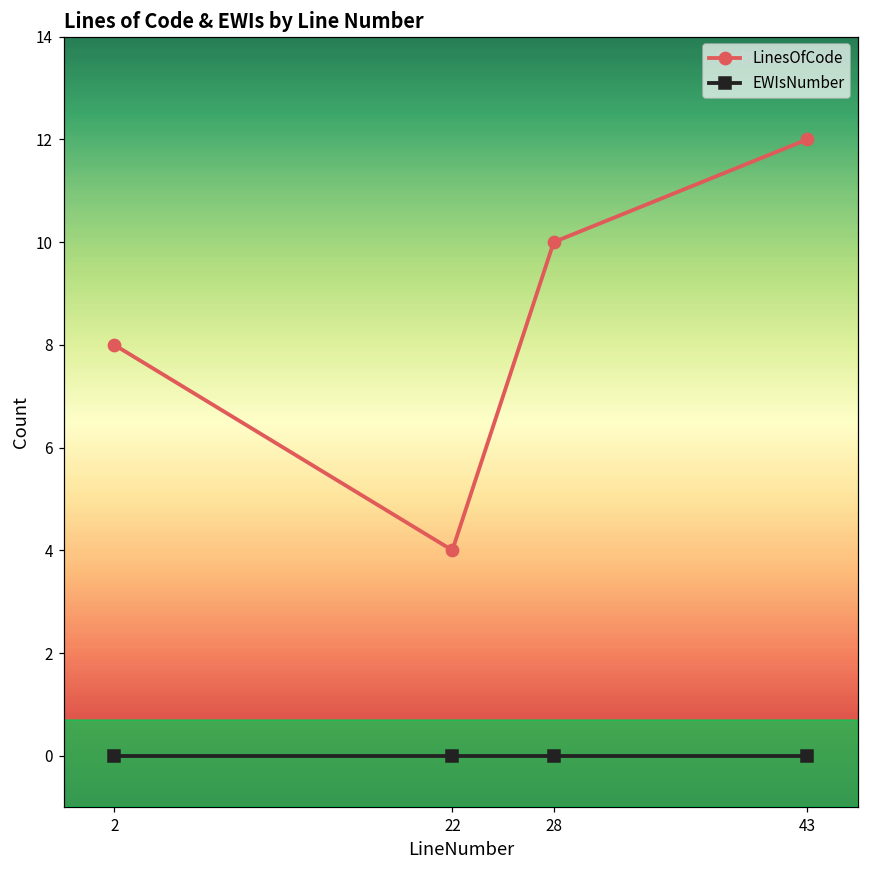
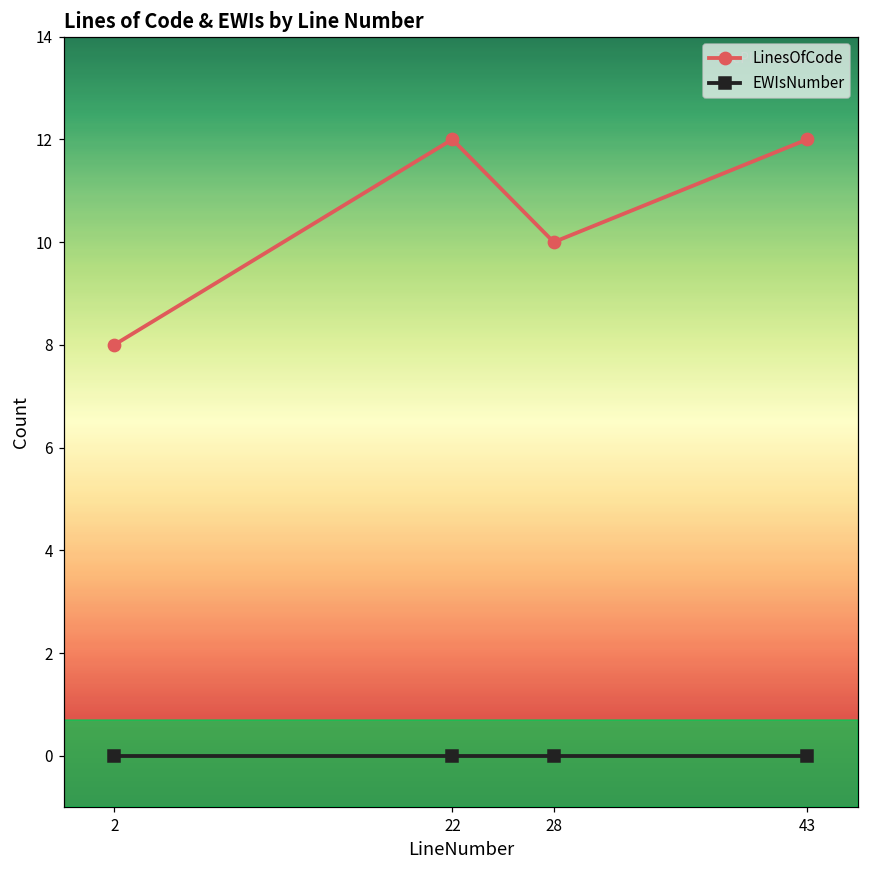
  {
    "LinesOfCode": {
      "2": 8,
-     "22": 4,
+     "22": 12,
      "28": 10,
      "43": 12
    }
  }
